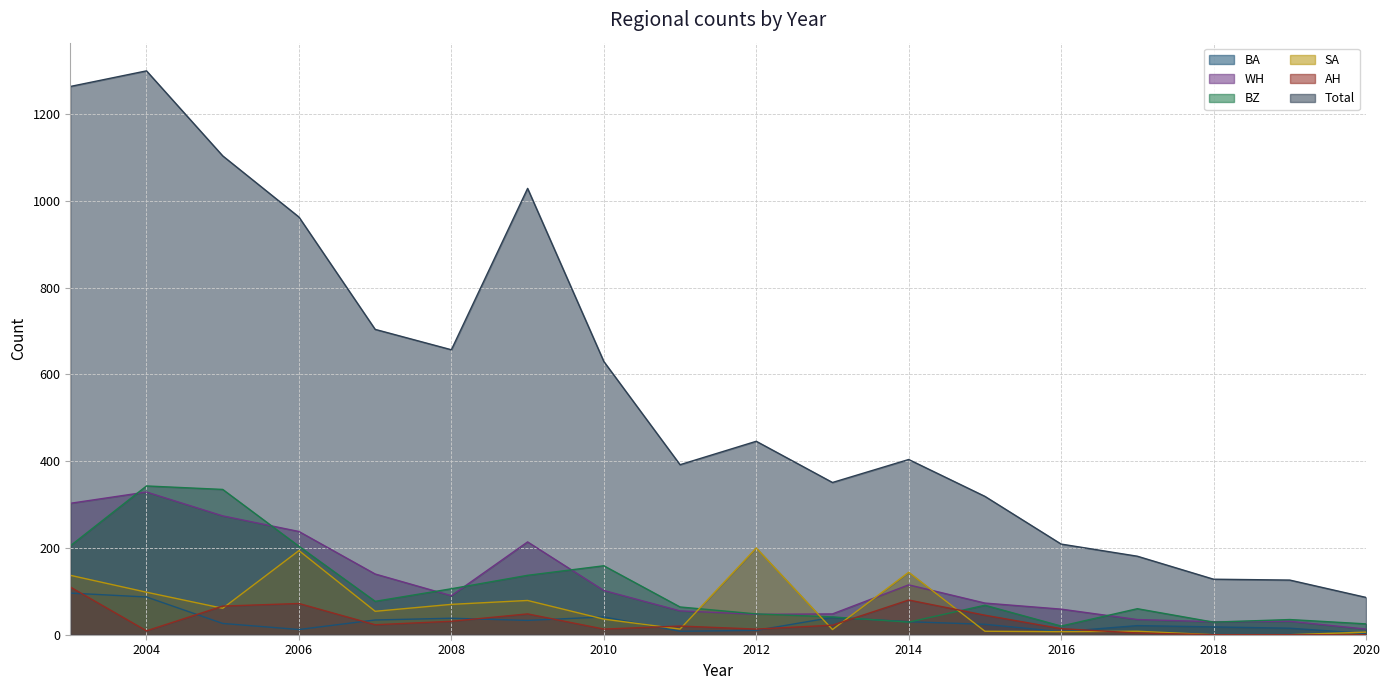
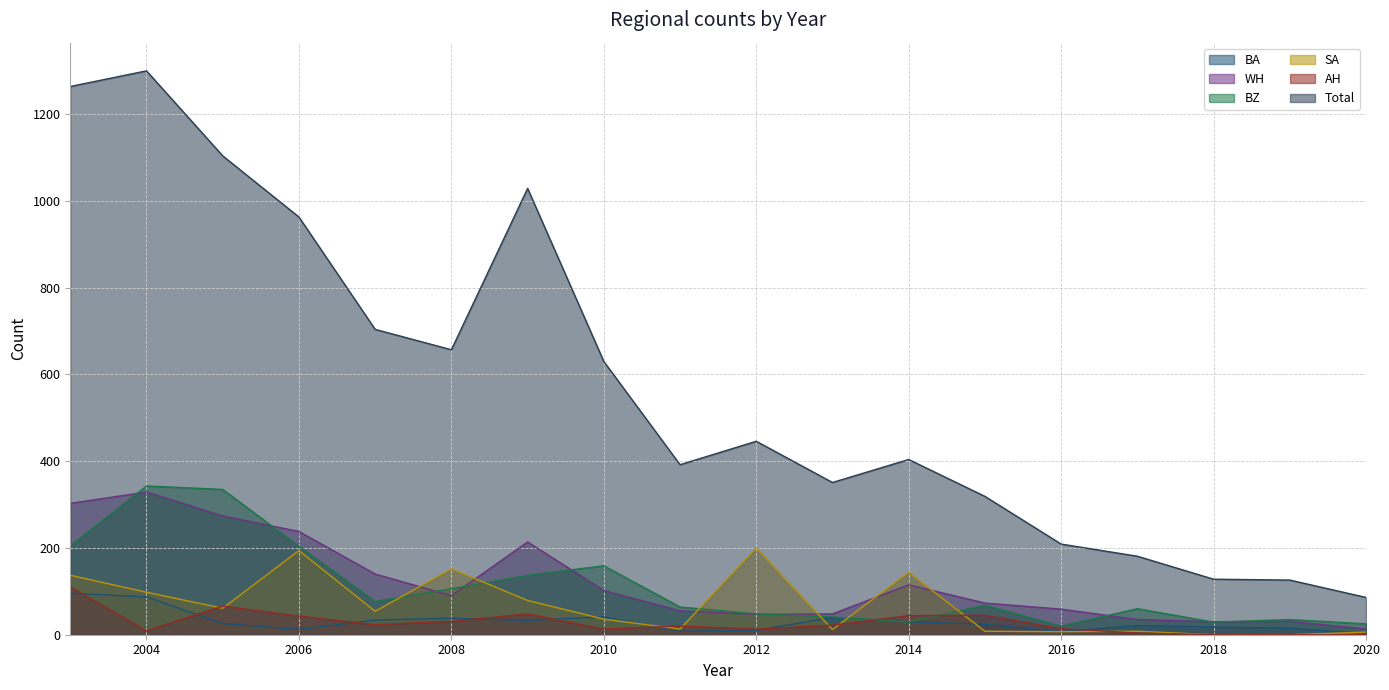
  {
    "WH": {
      "2004": 330,
      "2006": 240,
      "2008": 90,
      "2010": 100,
      "2014": 120,
      "2016": 60,
      "2020": 10
    },
    "SA": {
      "2004": 100,
      "2006": 190,
-     "2008": 70,
+     "2008": 150,
      "2012": 200,
      "2014": 140
    },
    "AH": {
      "2004": 10,
-     "2006": 70,
+     "2006": 40,
      "2008": 30,
      "2010": 10,
-     "2014": 80,
+     "2014": 40,
      "2016": 10
    }
  }
